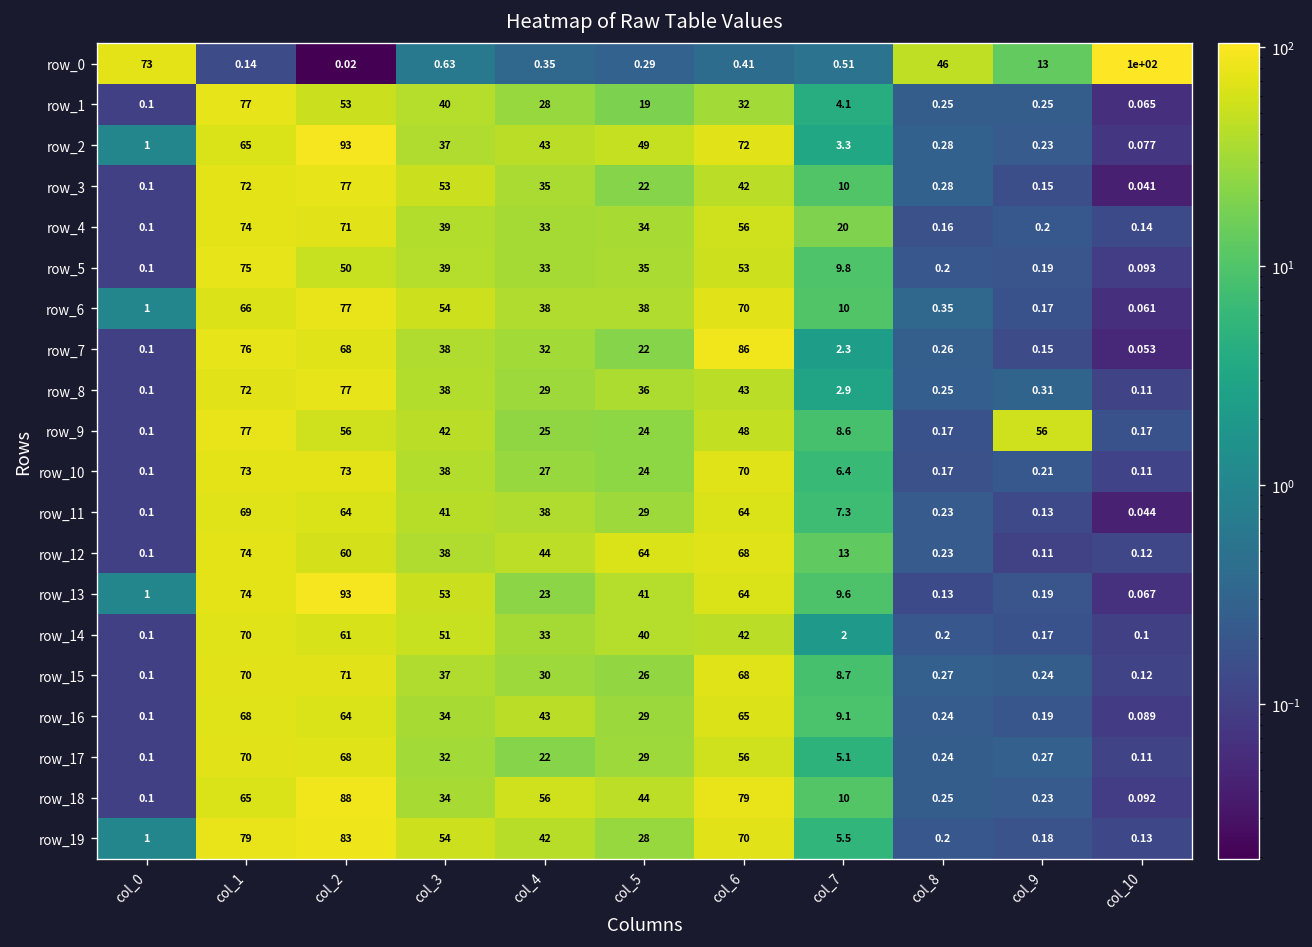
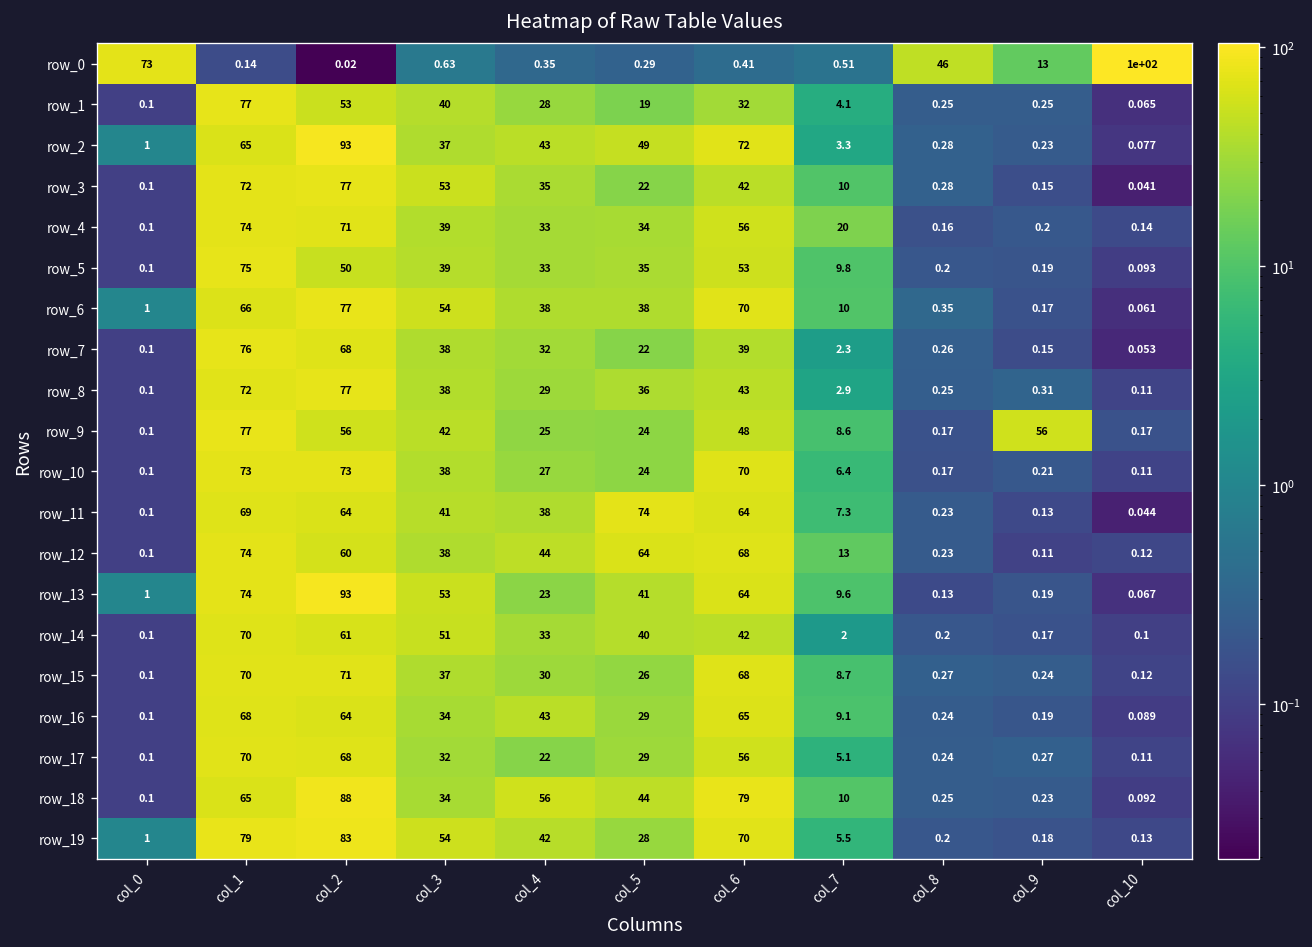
  {
    "row_7": {
      "col_0": 0.1,
      "col_1": 76,
      "col_2": 68,
      "col_3": 38,
      "col_4": 32,
      "col_5": 22,
-     "col_6": 86,
+     "col_6": 39,
      "col_7": 2.3,
      "col_8": 0.26,
      "col_9": 0.15,
      "col_10": 0.053
    },
    "row_11": {
      "col_0": 0.1,
      "col_1": 69,
      "col_2": 64,
      "col_3": 41,
      "col_4": 38,
-     "col_5": 29,
+     "col_5": 74,
      "col_6": 64,
      "col_7": 7.3,
      "col_8": 0.23,
      "col_9": 0.13,
      "col_10": 0.044
    }
  }
